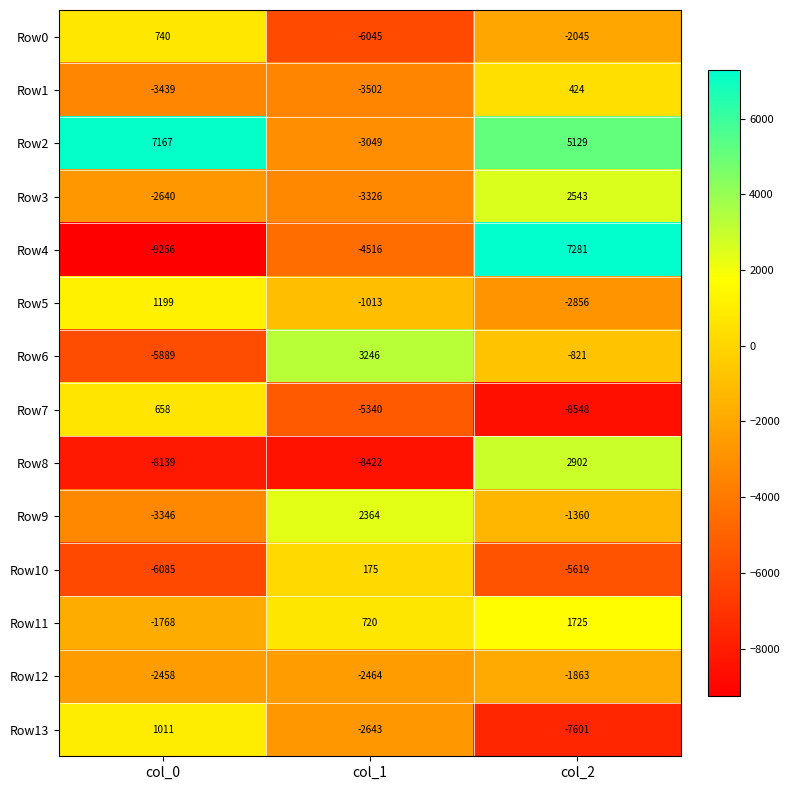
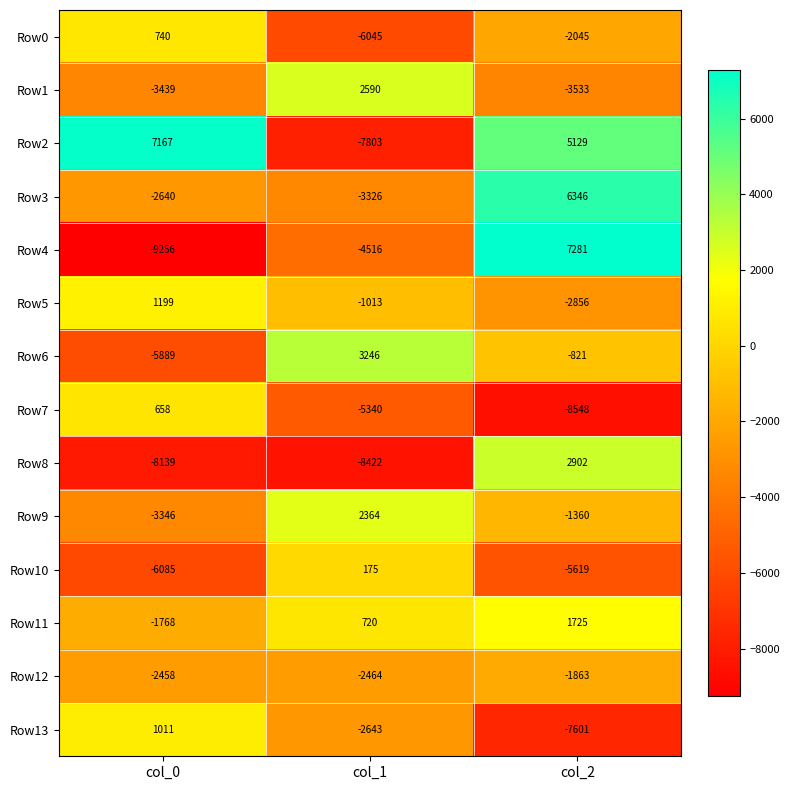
  {
    "Row0": {
      "col_0": 740,
      "col_1": -6045,
      "col_2": -2045
    },
    "Row1": {
      "col_0": -3439,
-     "col_1": -3502,
-     "col_2": 424
+     "col_1": 2590,
+     "col_2": -3533
    },
    "Row2": {
      "col_0": 7167,
-     "col_1": -3049,
+     "col_1": -7803,
      "col_2": 5129
    },
    "Row3": {
      "col_0": -2640,
      "col_1": -3326,
-     "col_2": 2543
+     "col_2": 6346
    },
    "Row4": {
      "col_0": -9256,
      "col_1": -4516,
      "col_2": 7281
    },
    "Row5": {
      "col_0": 1199,
      "col_1": -1013,
      "col_2": -2856
    },
    "Row6": {
      "col_0": -5889,
      "col_1": 3246,
      "col_2": -821
    },
    "Row7": {
      "col_0": 658,
      "col_1": -5340,
      "col_2": -8548
    },
    "Row8": {
      "col_0": -8139,
      "col_1": -8422,
      "col_2": 2902
    },
    "Row9": {
      "col_0": -3346,
      "col_1": 2364,
      "col_2": -1360
    },
    "Row10": {
      "col_0": -6085,
      "col_1": 175,
      "col_2": -5619
    },
    "Row11": {
      "col_0": -1768,
      "col_1": 720,
      "col_2": 1725
    },
    "Row12": {
      "col_0": -2458,
      "col_1": -2464,
      "col_2": -1863
    },
    "Row13": {
      "col_0": 1011,
      "col_1": -2643,
      "col_2": -7601
    }
  }
